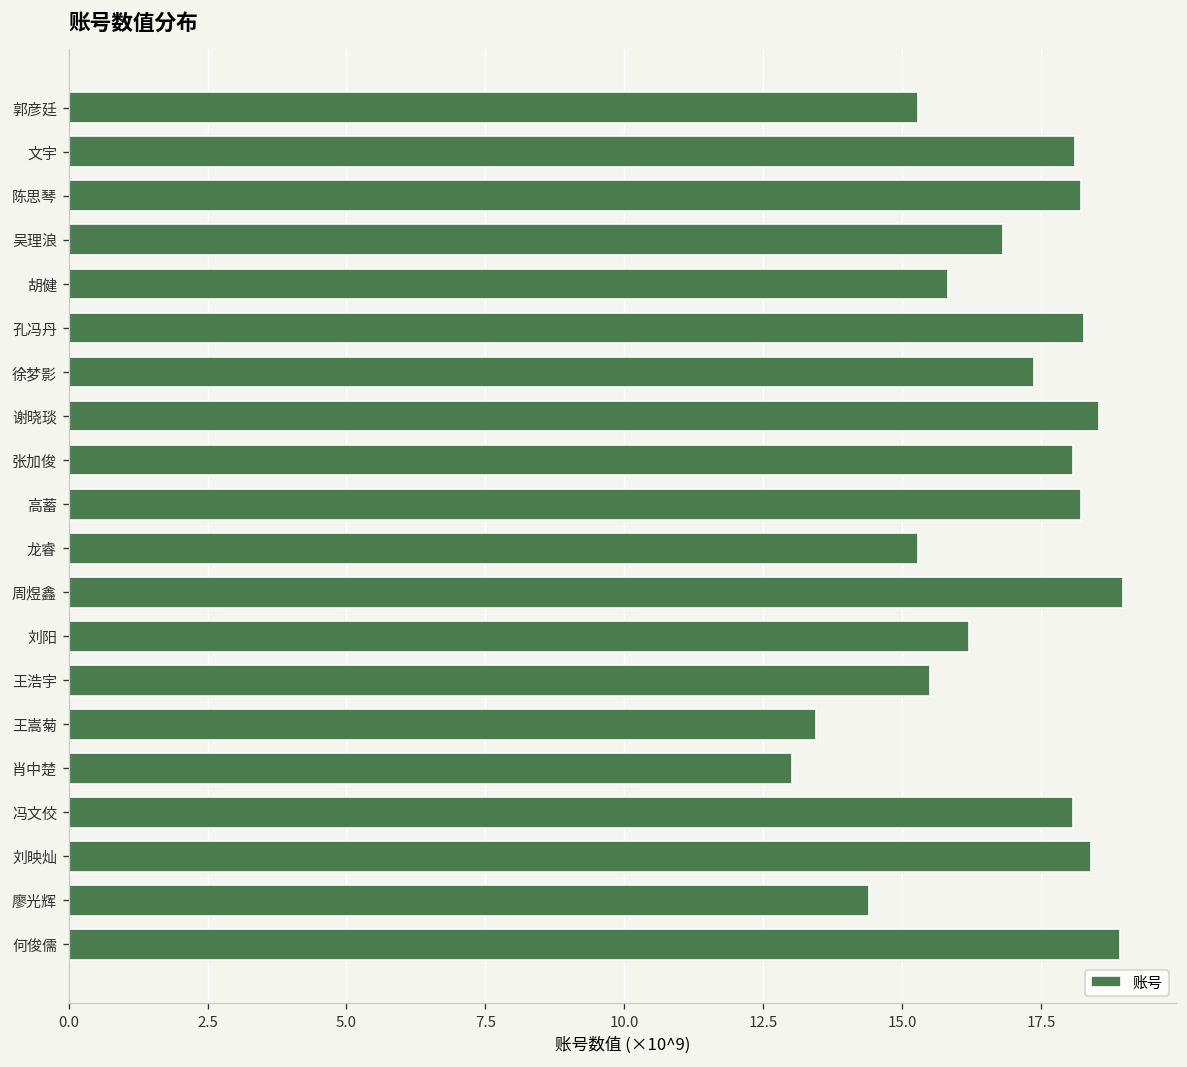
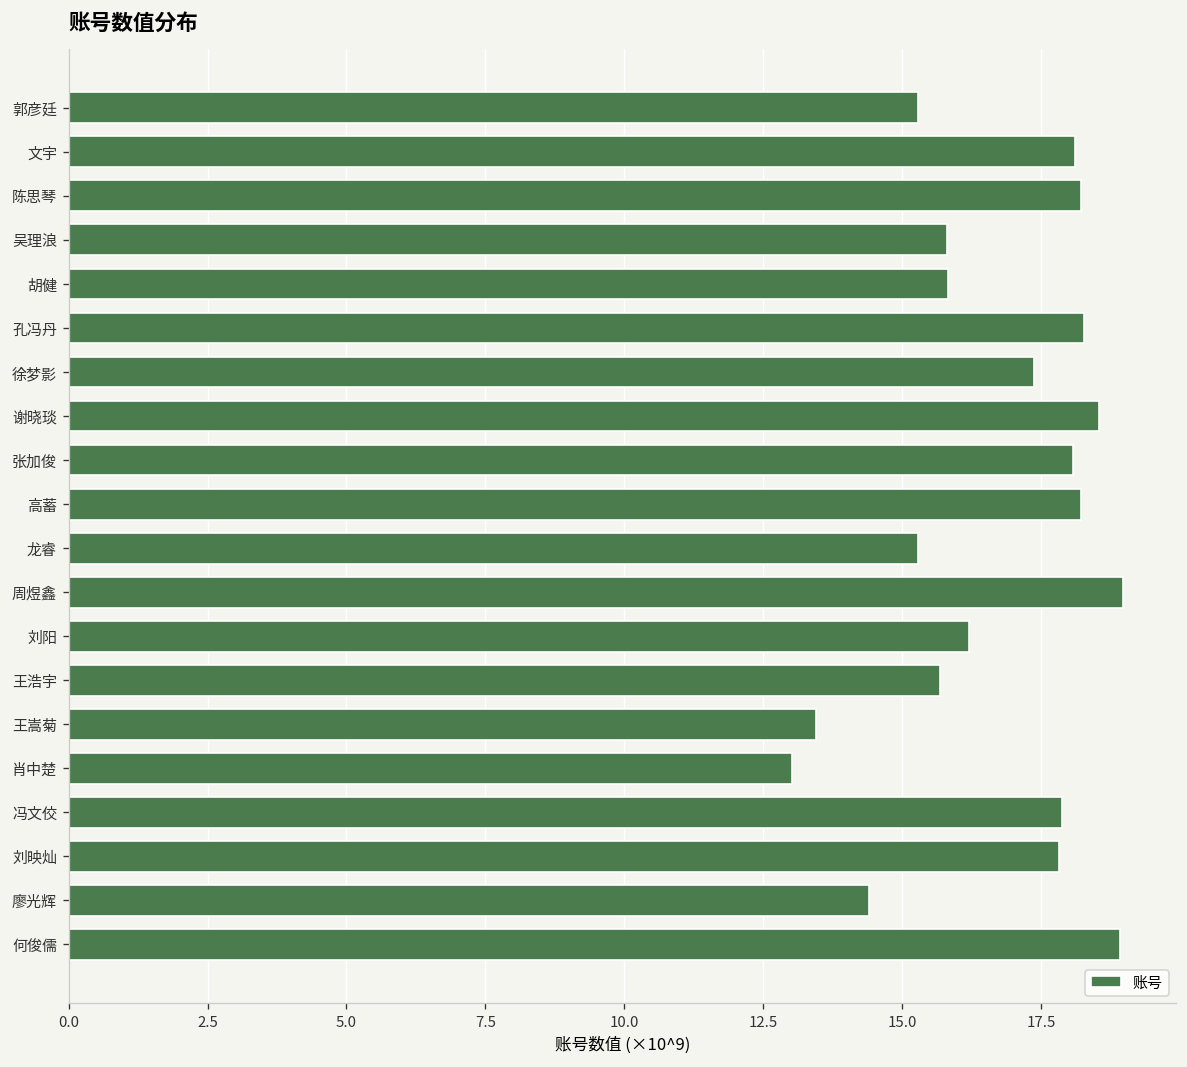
  {
    "郭彦廷": 15.3,
    "文宇": 18.1,
    "陈思琴": 18.2,
-   "吴理浪": 16.8,
+   "吴理浪": 15.8,
    "胡健": 15.8,
    "孔冯丹": 18.3,
    "徐梦影": 17.4,
    "谢晓琰": 18.5,
    "张加俊": 18.1,
    "高蓄": 18.2,
    "龙睿": 15.3,
    "周煜鑫": 19.0,
    "刘阳": 16.2,
-   "王浩宇": 15.5,
+   "王浩宇": 15.7,
    "王嵩菊": 13.5,
    "肖中楚": 13.0,
-   "冯文佼": 18.1,
-   "刘映灿": 18.4,
+   "冯文佼": 17.9,
+   "刘映灿": 17.8,
    "廖光辉": 14.4,
    "何俊儒": 18.9
  }
